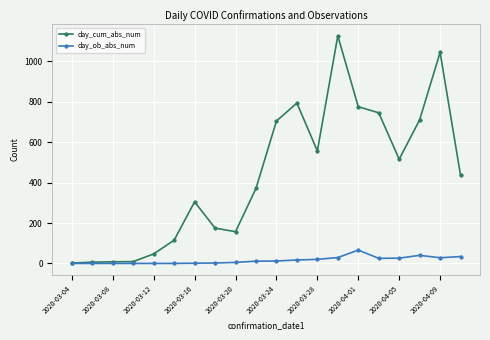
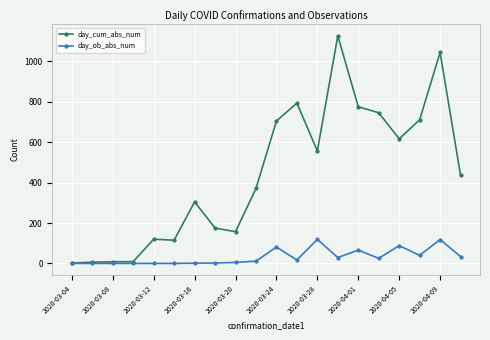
  {
    "day_cum_abs_num": {
-     "2020-03-12": 50,
+     "2020-03-12": 120,
      "2020-03-16": 310,
      "2020-03-20": 160,
      "2020-03-24": 710,
      "2020-03-28": 560,
      "2020-04-01": 780,
-     "2020-04-05": 520,
+     "2020-04-05": 620,
      "2020-04-09": 1050
    },
    "day_ob_abs_num": {
      "2020-03-12": 0,
      "2020-03-16": 0,
      "2020-03-20": 10,
-     "2020-03-24": 10,
-     "2020-03-28": 20,
+     "2020-03-24": 80,
+     "2020-03-28": 120,
      "2020-04-01": 70,
-     "2020-04-05": 30,
-     "2020-04-09": 30
+     "2020-04-05": 90,
+     "2020-04-09": 120
    }
  }
